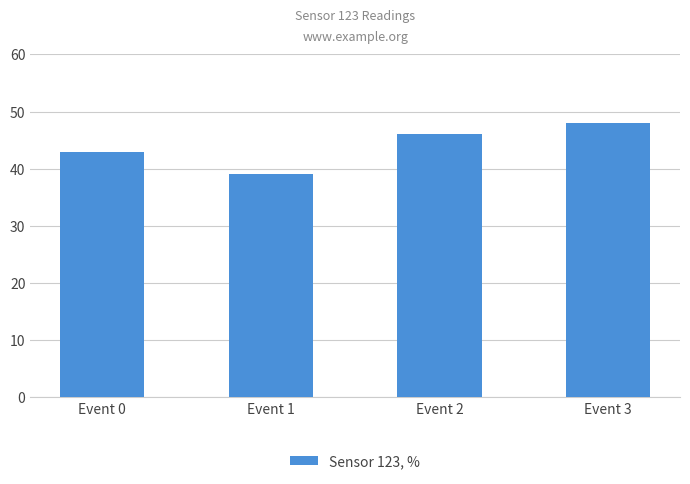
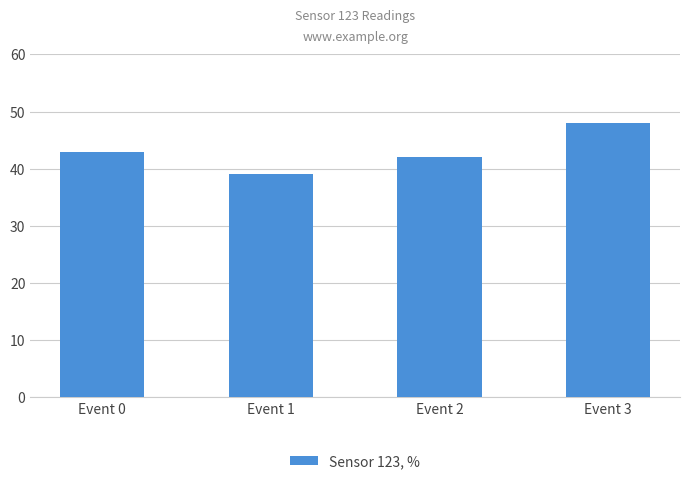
  {
    "Event 0": 43,
    "Event 1": 39,
-   "Event 2": 46,
+   "Event 2": 42,
    "Event 3": 48
  }
